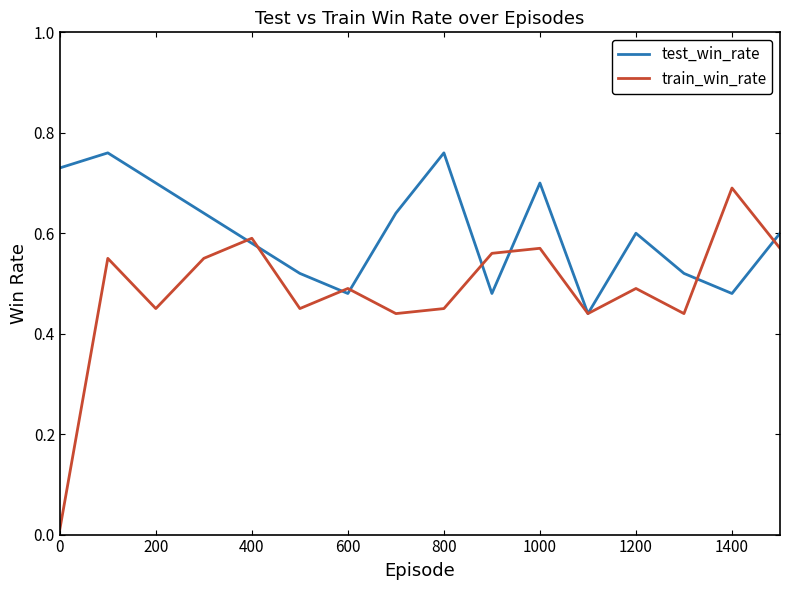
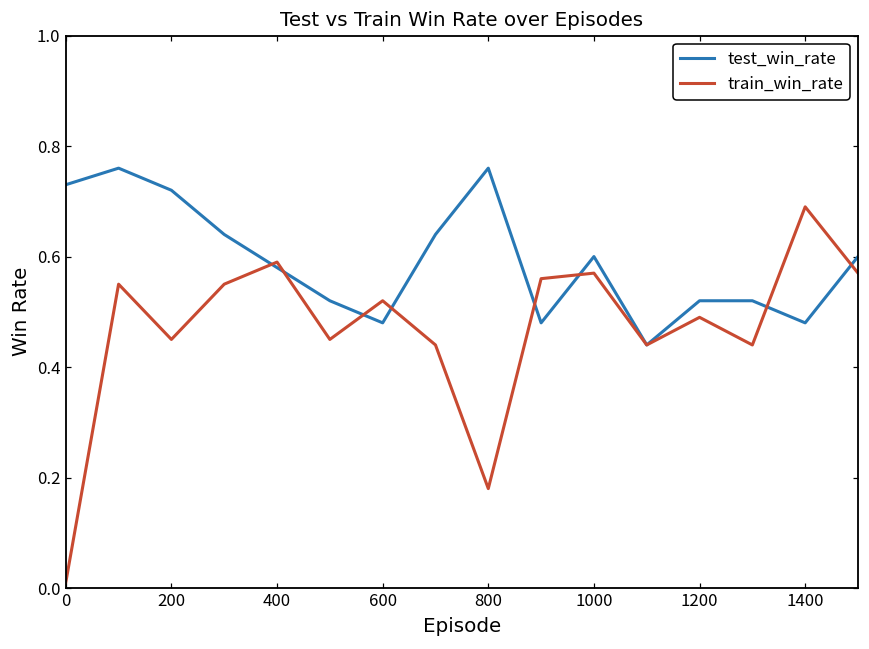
  {
    "test_win_rate": {
      "0": 0.73,
-     "200": 0.70,
+     "200": 0.72,
      "400": 0.58,
      "600": 0.48,
      "800": 0.76,
-     "1000": 0.7,
-     "1200": 0.60,
+     "1000": 0.6,
+     "1200": 0.52,
      "1400": 0.48
    },
    "train_win_rate": {
      "0": 0.01,
      "200": 0.45,
      "400": 0.59,
-     "600": 0.49,
-     "800": 0.45,
+     "600": 0.52,
+     "800": 0.18,
      "1000": 0.57,
      "1200": 0.49,
      "1400": 0.69
    }
  }
